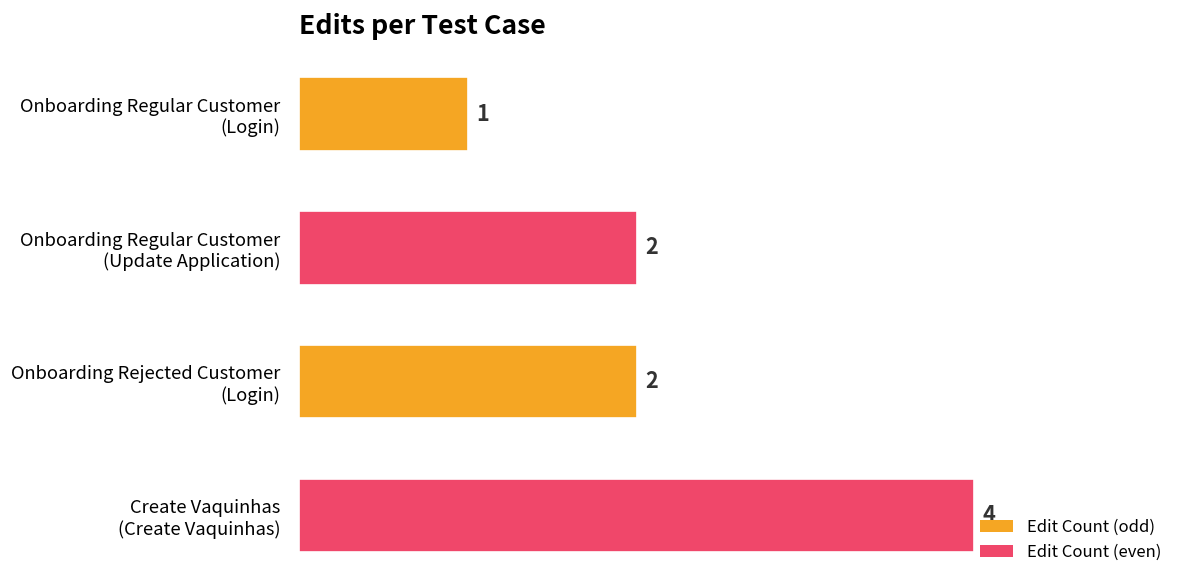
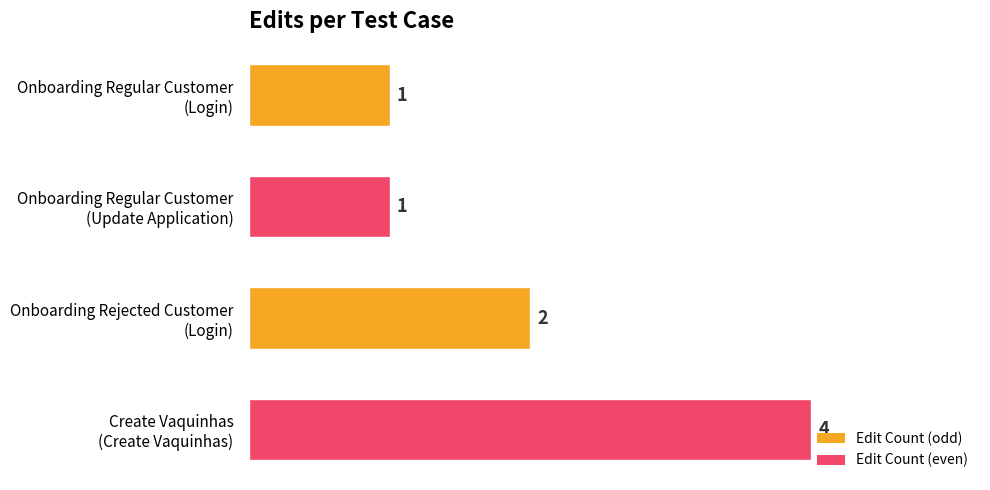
  {
    "Onboarding Regular Customer (Login)": 1,
-   "Onboarding Regular Customer (Update Application)": 2,
+   "Onboarding Regular Customer (Update Application)": 1,
    "Onboarding Rejected Customer (Login)": 2,
    "Create Vaquinhas (Create Vaquinhas)": 4
  }
